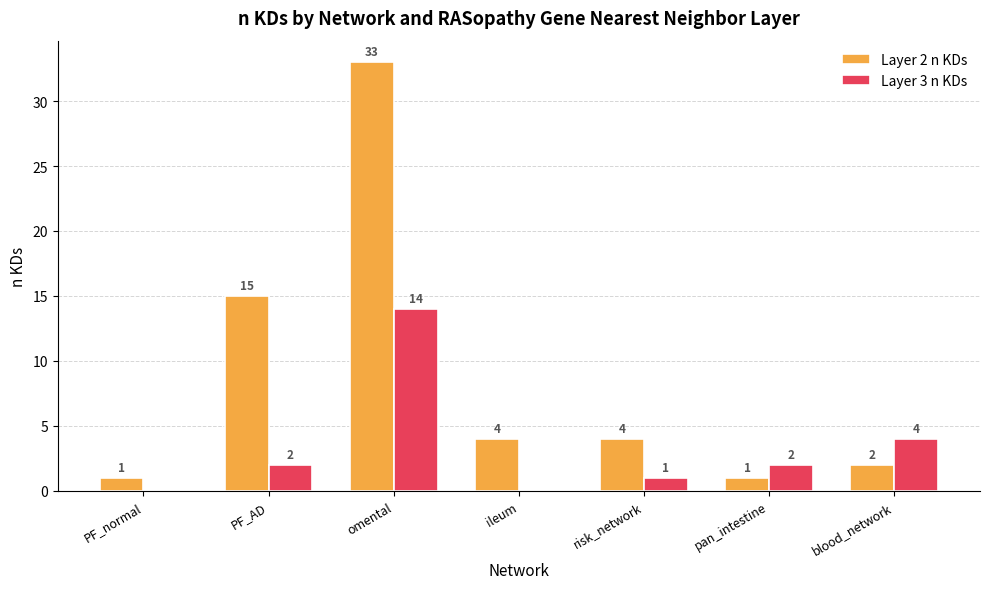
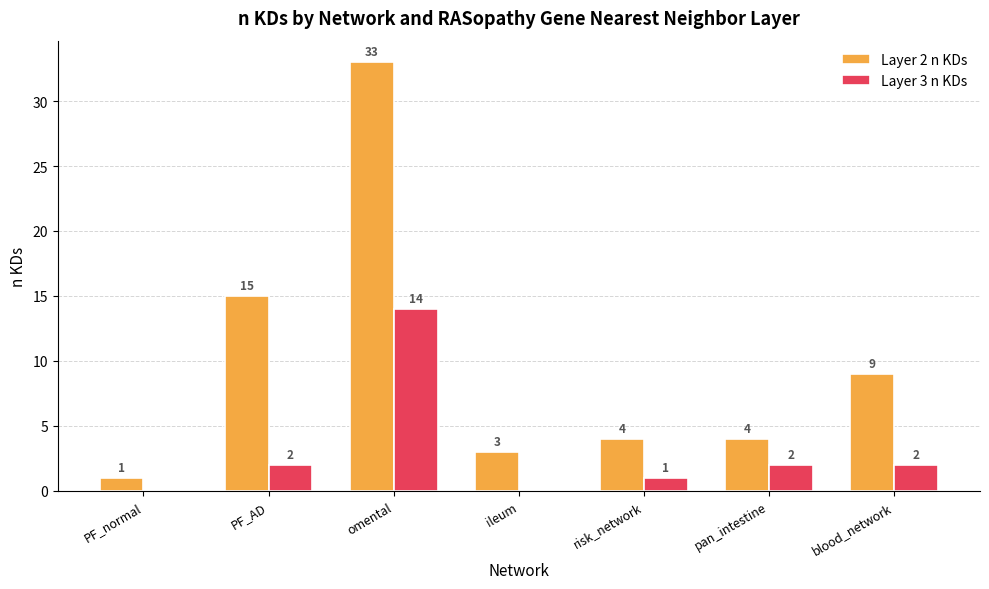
  {
    "Layer 2 n KDs": {
      "PF_normal": 1,
      "PF_AD": 15,
      "omental": 33,
-     "ileum": 4,
+     "ileum": 3,
      "risk_network": 4,
-     "pan_intestine": 1,
-     "blood_network": 2
+     "pan_intestine": 4,
+     "blood_network": 9
    },
    "Layer 3 n KDs": {
      "PF_AD": 2,
      "omental": 14,
      "risk_network": 1,
      "pan_intestine": 2,
-     "blood_network": 4
+     "blood_network": 2
    }
  }
